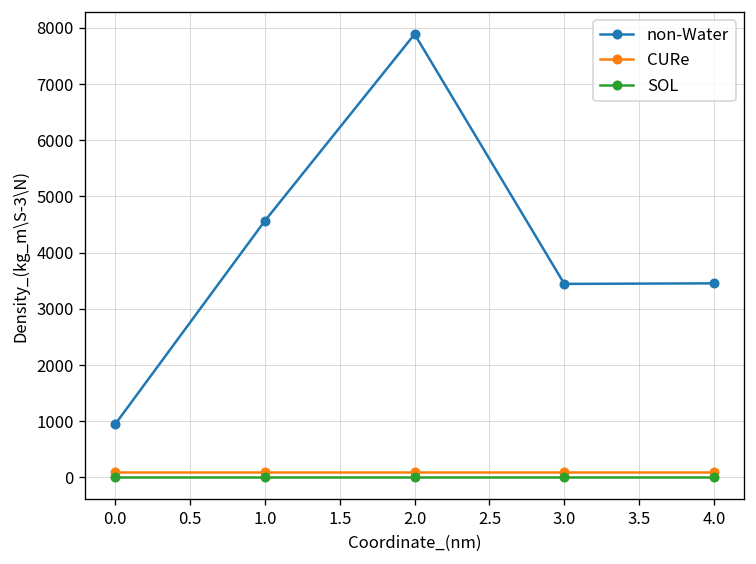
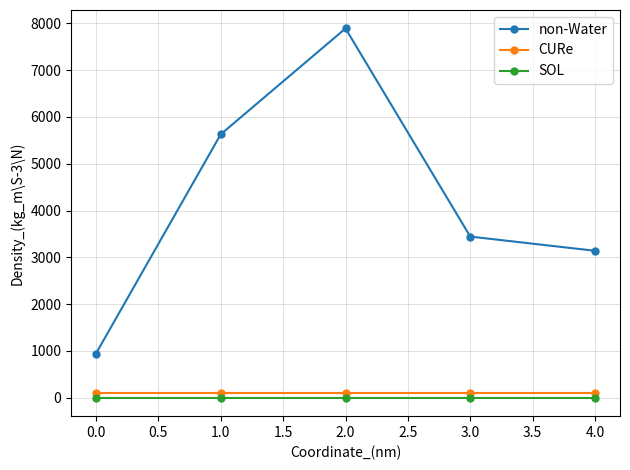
  {
    "non-Water": {
      "0.0": 900,
-     "1.0": 4600,
+     "1.0": 5600,
      "2.0": 7900,
      "3.0": 3400,
-     "4.0": 3500
+     "4.0": 3100
    },
    "CURe": {
      "0.0": 100,
      "1.0": 100,
      "2.0": 100,
      "3.0": 100,
      "4.0": 100
    },
    "SOL": {
      "0.0": 0,
      "1.0": 0,
      "2.0": 0,
      "3.0": 0,
      "4.0": 0
    }
  }
